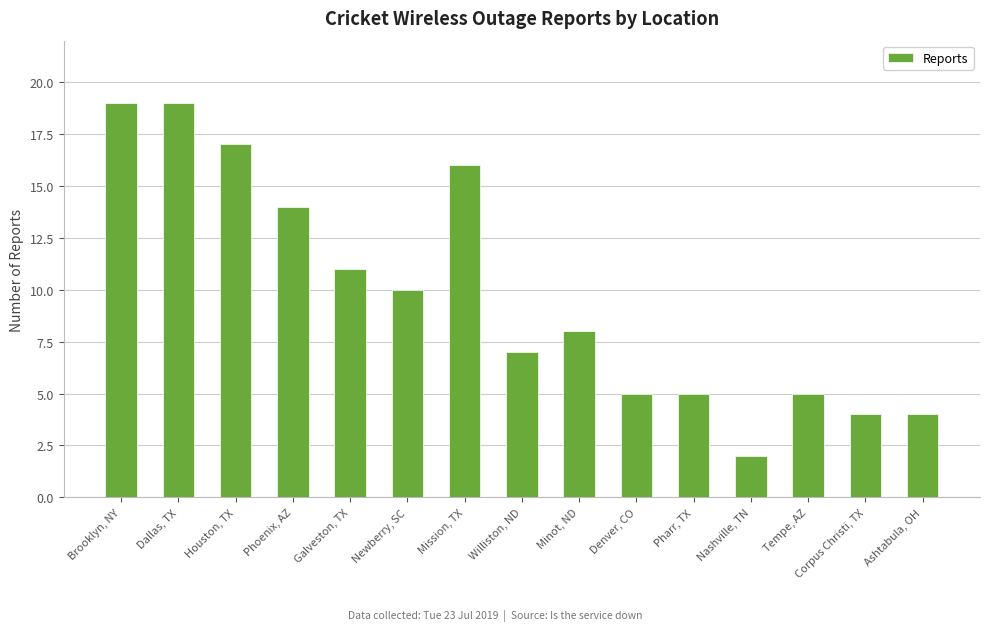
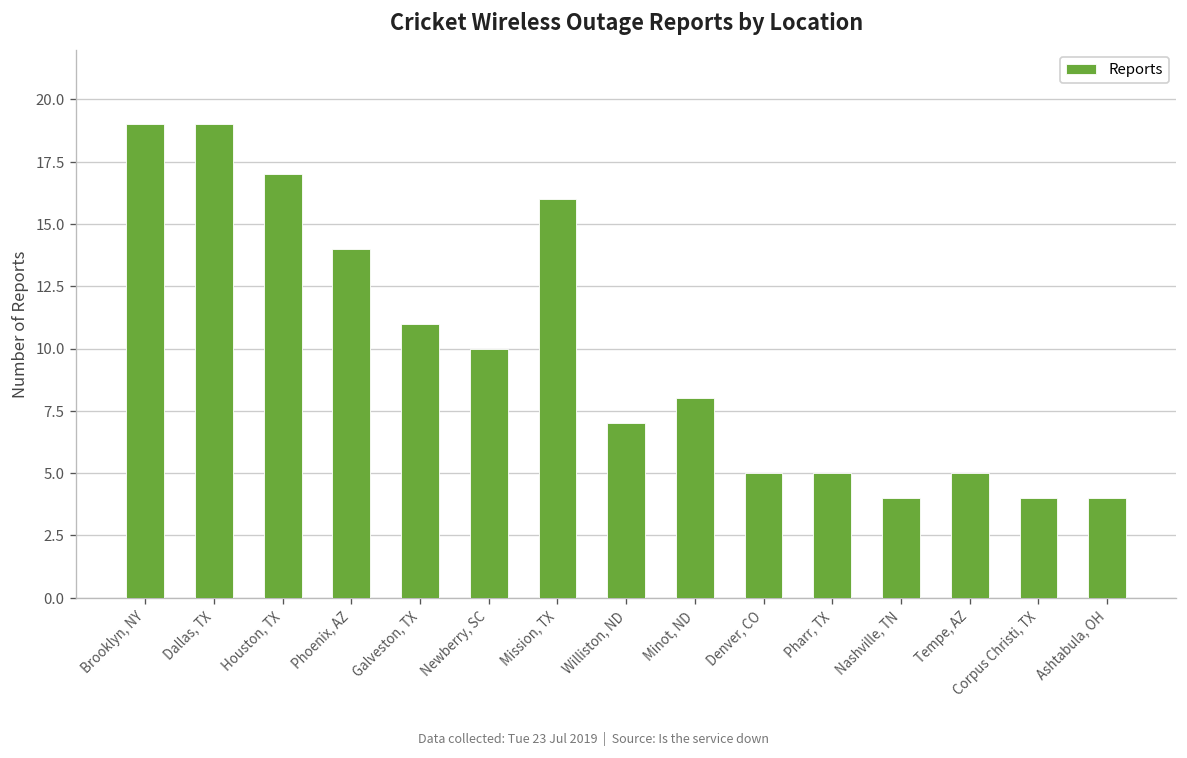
  {
    "Brooklyn, NY": 19,
    "Dallas, TX": 19,
    "Houston, TX": 17,
    "Phoenix, AZ": 14,
    "Galveston, TX": 11,
    "Newberry, SC": 10,
    "Mission, TX": 16,
    "Williston, ND": 7,
    "Minot, ND": 8,
    "Denver, CO": 5,
    "Pharr, TX": 5,
-   "Nashville, TN": 2,
+   "Nashville, TN": 4,
    "Tempe, AZ": 5,
    "Corpus Christi, TX": 4,
    "Ashtabula, OH": 4
  }
